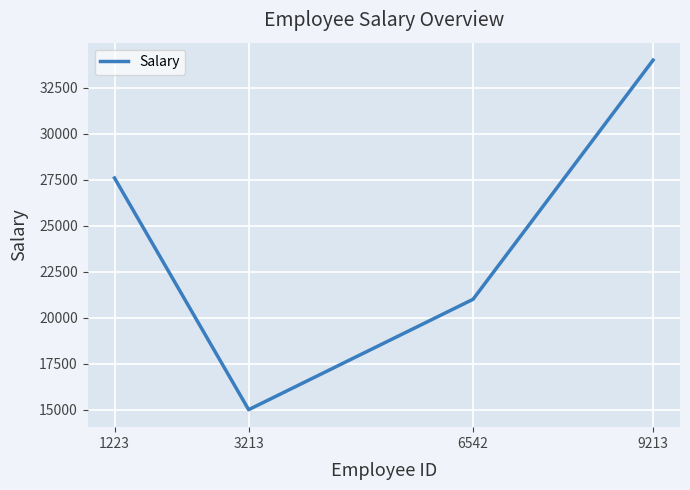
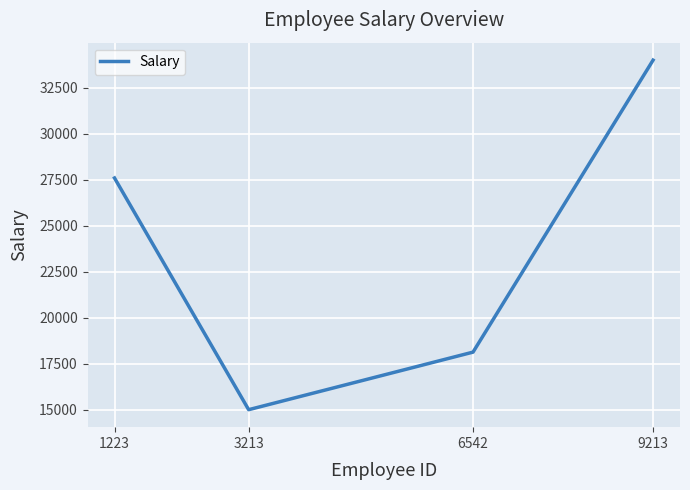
  {
    "1223": 27600,
    "3213": 15000,
-   "6542": 21000,
+   "6542": 18100,
    "9213": 34000
  }
